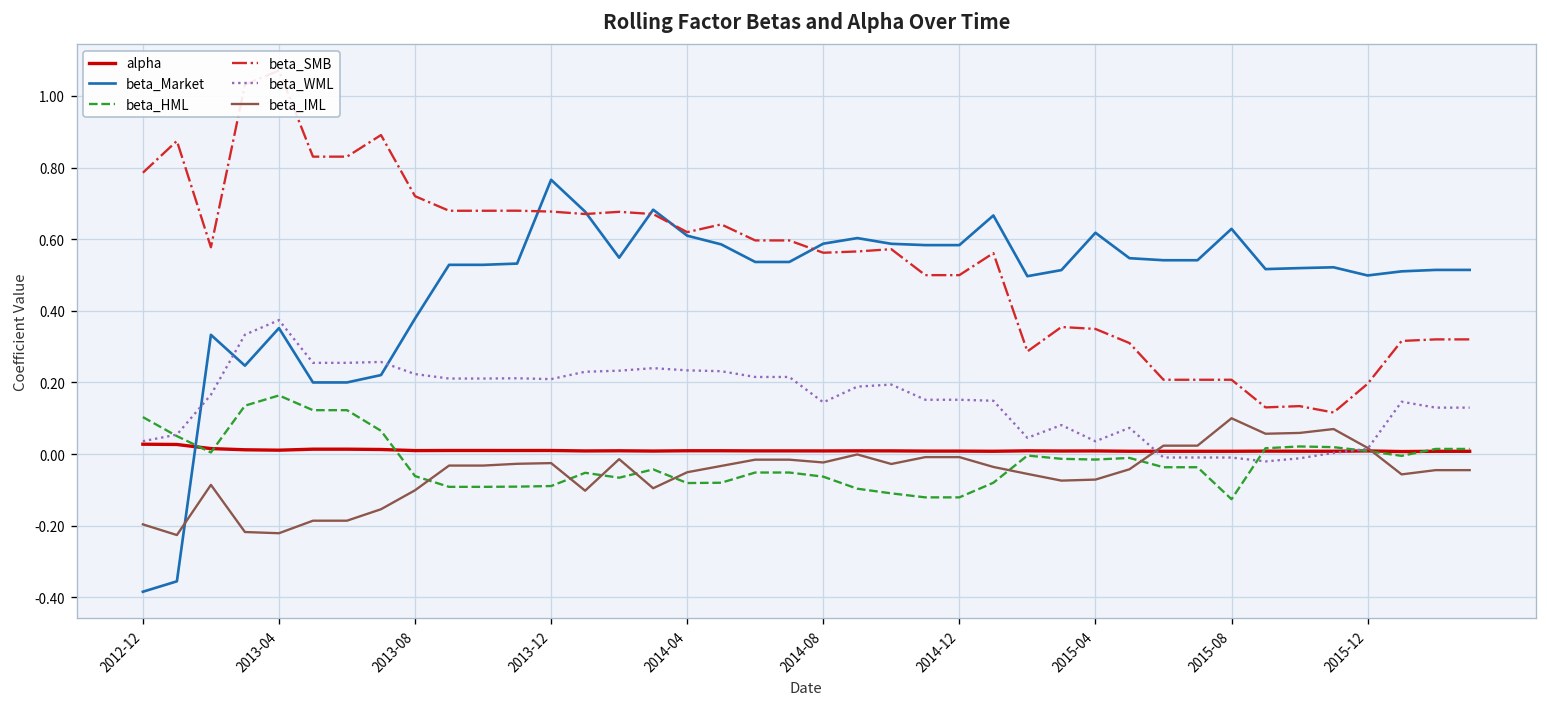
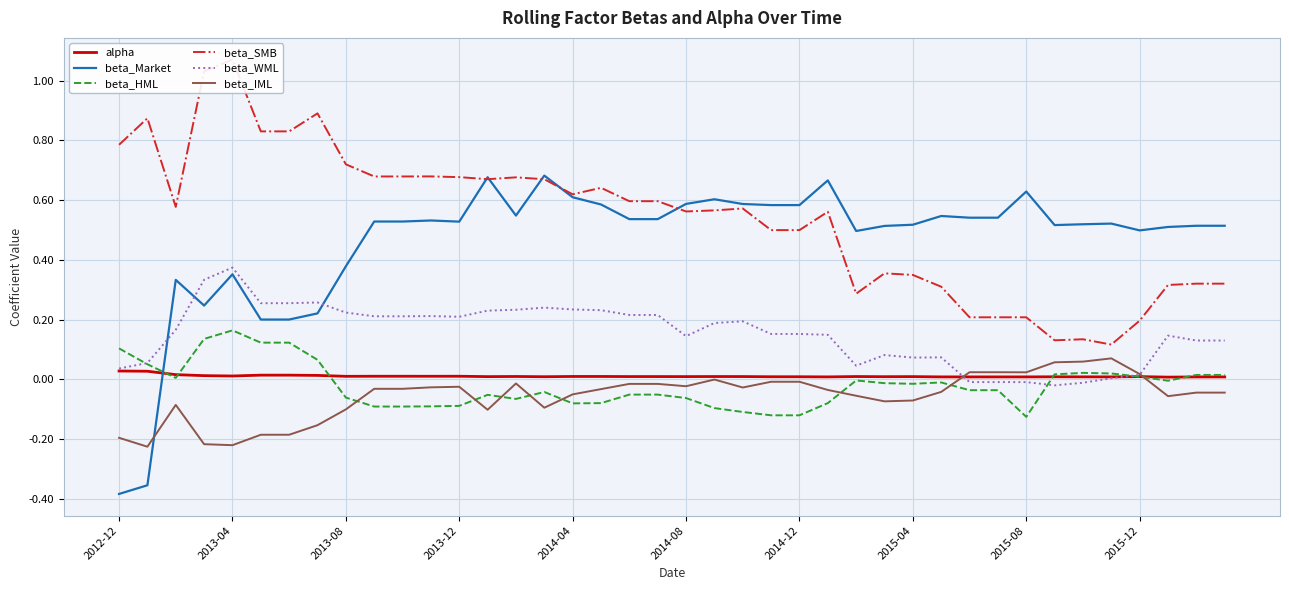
  {
    "beta_Market": {
      "2012-12": -0.38,
      "2013-04": 0.35,
      "2013-08": 0.38,
-     "2013-12": 0.77,
+     "2013-12": 0.53,
      "2014-04": 0.61,
      "2014-08": 0.59,
      "2014-12": 0.58,
-     "2015-04": 0.62,
+     "2015-04": 0.52,
      "2015-08": 0.63,
      "2015-12": 0.50
    },
    "beta_HML": {
      "2012-12": 0.10,
      "2013-04": 0.16,
      "2013-08": -0.06,
      "2013-12": -0.09,
      "2014-04": -0.08,
      "2014-08": -0.06,
      "2014-12": -0.12,
      "2015-04": -0.02,
      "2015-08": -0.13
    },
    "beta_WML": {
      "2013-04": 0.37,
      "2013-08": 0.22,
      "2013-12": 0.21,
      "2014-04": 0.23,
      "2014-08": 0.14,
      "2014-12": 0.15,
-     "2015-04": 0.04,
+     "2015-04": 0.07,
      "2015-08": -0.01
    },
    "beta_IML": {
      "2012-12": -0.20,
      "2013-04": -0.22,
      "2013-08": -0.10,
      "2013-12": -0.03,
      "2014-04": -0.05,
      "2014-08": -0.02,
      "2014-12": -0.01,
      "2015-04": -0.07,
-     "2015-08": 0.10
+     "2015-08": 0.02
    }
  }
